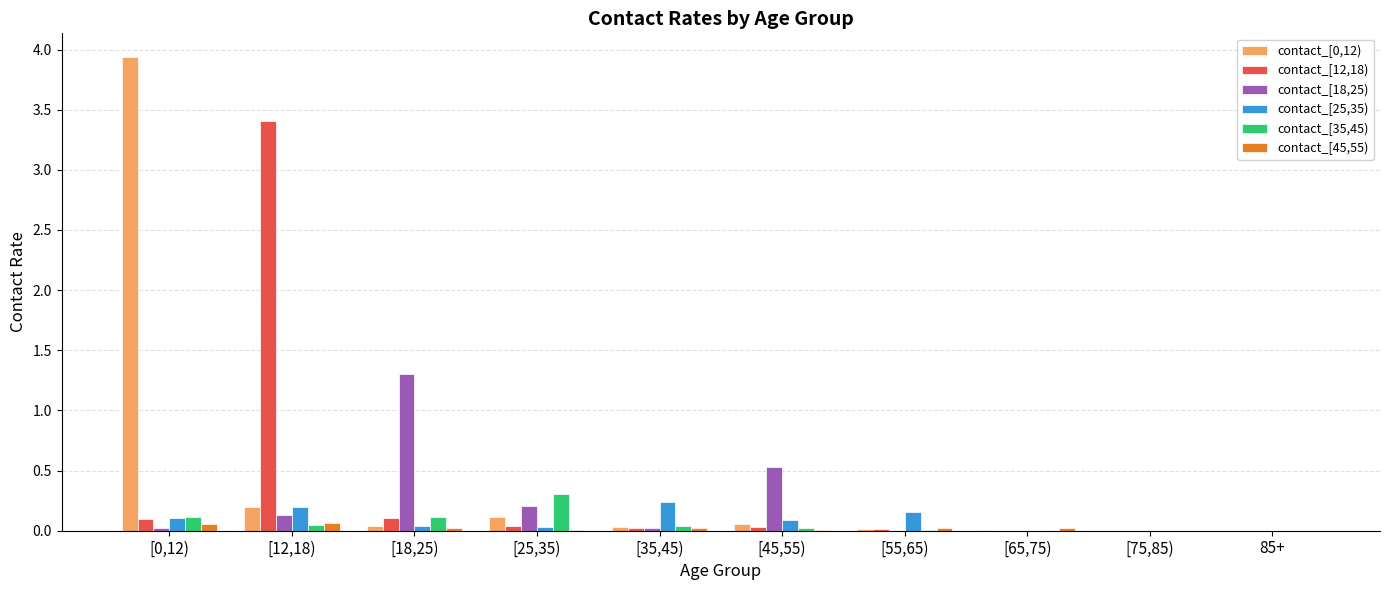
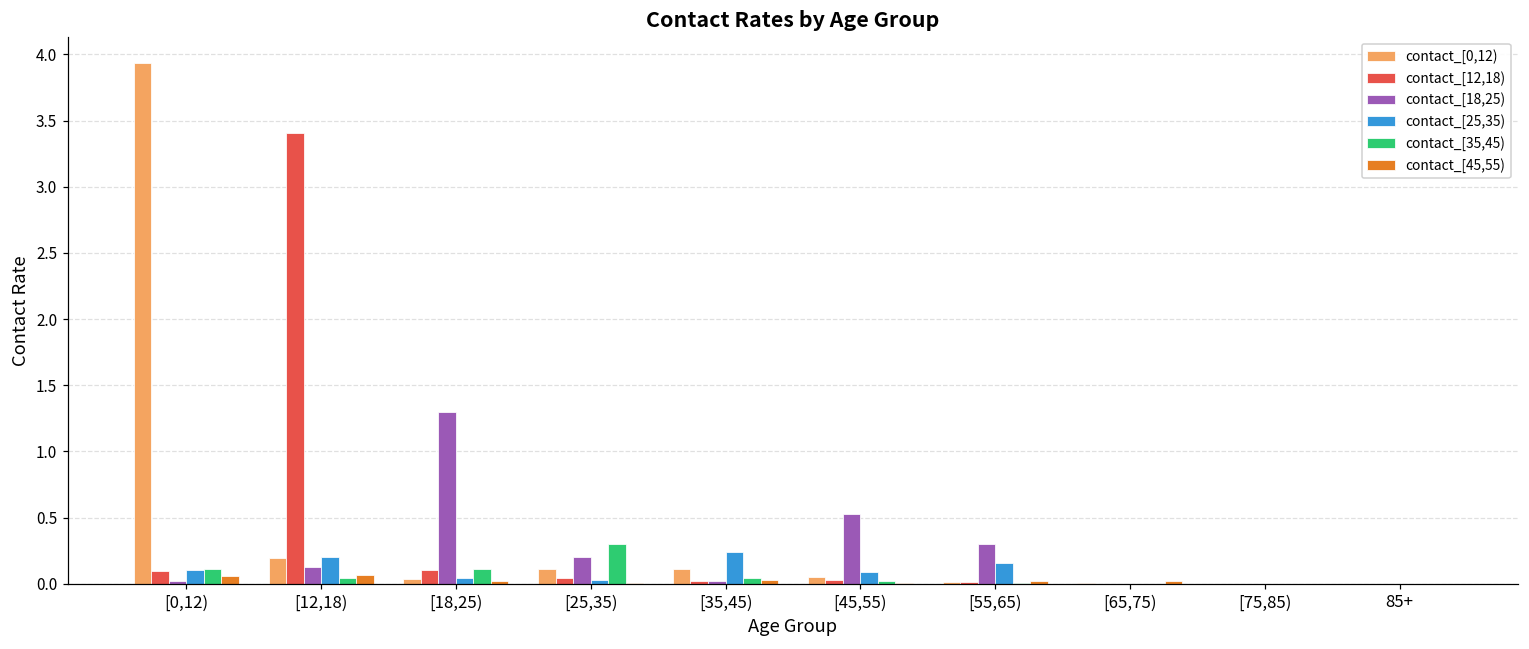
  {
    "contact_[0,12)": {
      "[0,12)": 3.94,
      "[12,18)": 0.19,
      "[18,25)": 0.04,
      "[25,35)": 0.11,
-     "[35,45)": 0.03,
+     "[35,45)": 0.11,
      "[45,55)": 0.05,
      "[75,85)": 0.00,
      "85+": 0.00
    },
    "contact_[18,25)": {
      "[0,12)": 0.02,
      "[12,18)": 0.13,
      "[18,25)": 1.3,
      "[25,35)": 0.2,
      "[35,45)": 0.02,
      "[45,55)": 0.53,
-     "[55,65)": 0.0,
+     "[55,65)": 0.3,
      "[65,75)": 0.0,
      "[75,85)": 0.0,
      "85+": 0.0
    },
    "contact_[25,35)": {
      "[0,12)": 0.11,
      "[12,18)": 0.20,
      "[18,25)": 0.04,
      "[25,35)": 0.03,
      "[35,45)": 0.24,
      "[45,55)": 0.09,
      "[55,65)": 0.16,
      "[65,75)": 0.00,
      "[75,85)": 0.00,
      "85+": 0.00
    },
    "contact_[35,45)": {
      "[0,12)": 0.11,
      "[12,18)": 0.04,
      "[18,25)": 0.11,
      "[25,35)": 0.30,
      "[35,45)": 0.04,
      "[45,55)": 0.02,
      "[65,75)": 0.00,
      "[75,85)": 0.00,
      "85+": 0.00
    }
  }
